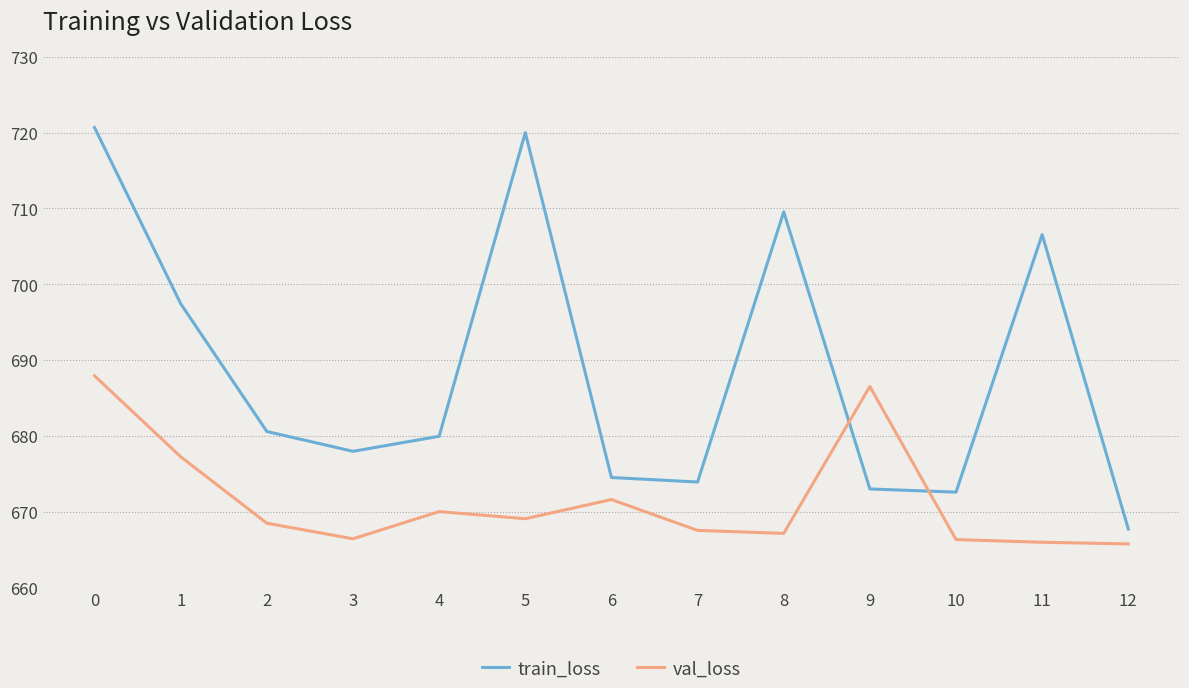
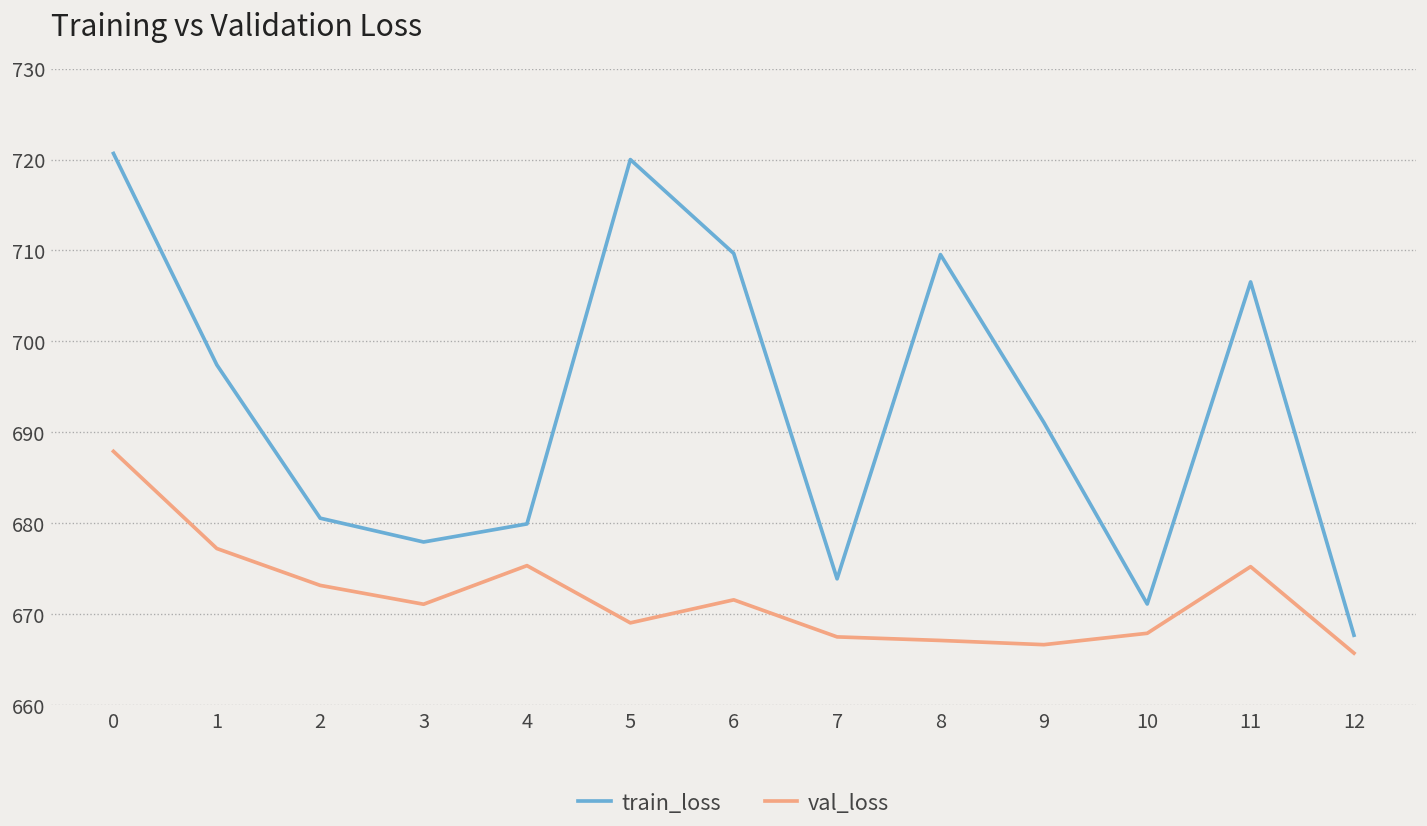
  {
    "train_loss": {
      "0": 721,
      "1": 697,
      "2": 681,
      "3": 678,
      "4": 680,
      "5": 720,
-     "6": 674,
+     "6": 710,
      "7": 674,
      "8": 710,
-     "9": 673,
-     "10": 673,
+     "9": 691,
+     "10": 671,
      "11": 707,
      "12": 668
    },
    "val_loss": {
      "0": 688,
      "1": 677,
-     "2": 668,
-     "3": 666,
-     "4": 670,
+     "2": 673,
+     "3": 671,
+     "4": 675,
      "5": 669,
      "6": 672,
      "7": 668,
      "8": 667,
-     "9": 687,
-     "10": 666,
-     "11": 666,
+     "9": 667,
+     "10": 668,
+     "11": 675,
      "12": 666
    }
  }
